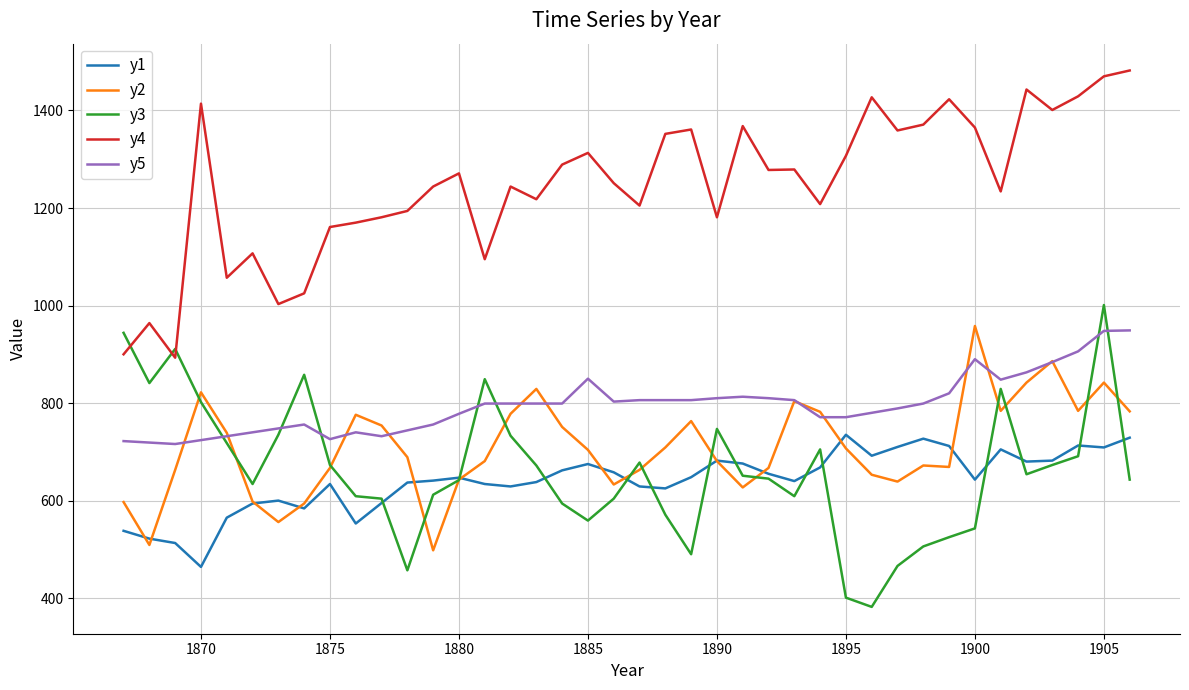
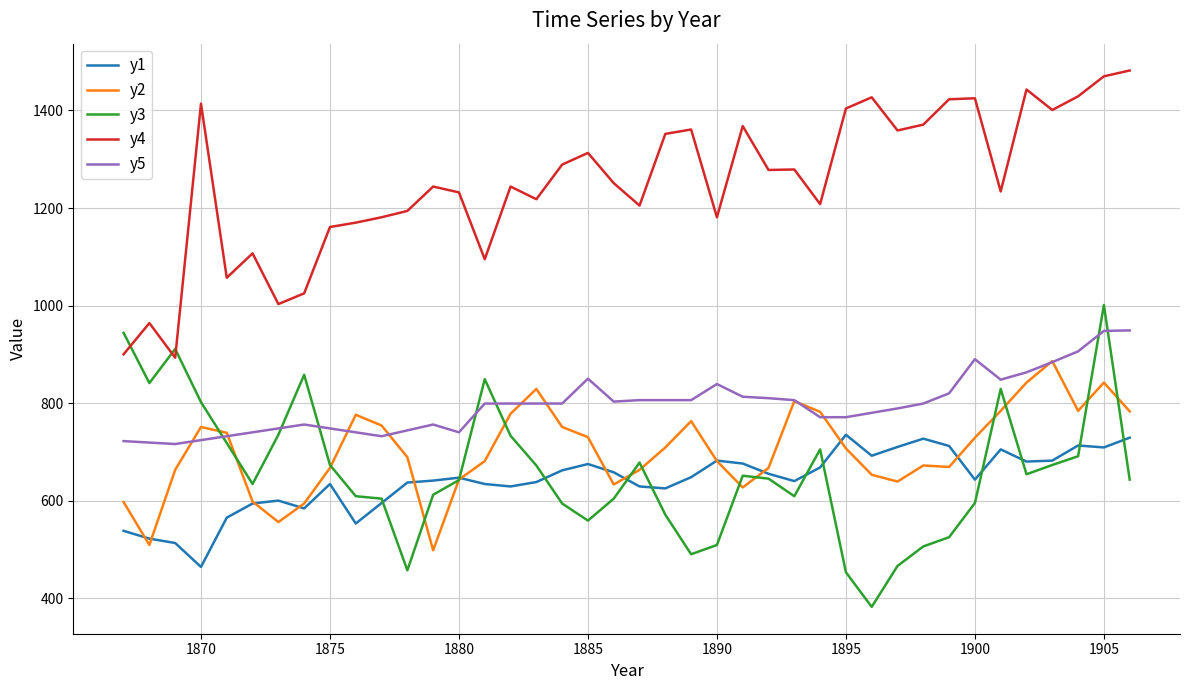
  {
    "y1": {
      "1870": 460,
      "1875": 630,
      "1885": 680,
      "1895": 740,
      "1900": 640,
      "1905": 710
    },
    "y2": {
-     "1870": 820,
+     "1870": 750,
      "1875": 670,
-     "1885": 700,
+     "1885": 730,
      "1895": 710,
-     "1900": 960,
+     "1900": 730,
      "1905": 840
    },
    "y3": {
      "1870": 800,
      "1875": 670,
      "1885": 560,
-     "1890": 750,
-     "1895": 400,
-     "1900": 540,
+     "1890": 510,
+     "1895": 450,
+     "1900": 600,
      "1905": 1000
    },
    "y4": {
      "1870": 1410,
      "1875": 1160,
-     "1880": 1270,
+     "1880": 1230,
      "1885": 1310,
      "1890": 1180,
-     "1895": 1310,
-     "1900": 1370,
+     "1895": 1400,
+     "1900": 1430,
      "1905": 1470
    },
    "y5": {
      "1870": 720,
-     "1875": 730,
-     "1880": 780,
+     "1875": 750,
+     "1880": 740,
      "1885": 850,
-     "1890": 810,
+     "1890": 840,
      "1895": 770,
      "1900": 890,
      "1905": 950
    }
  }
